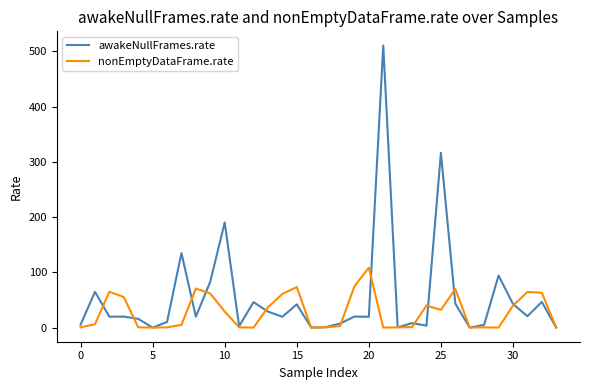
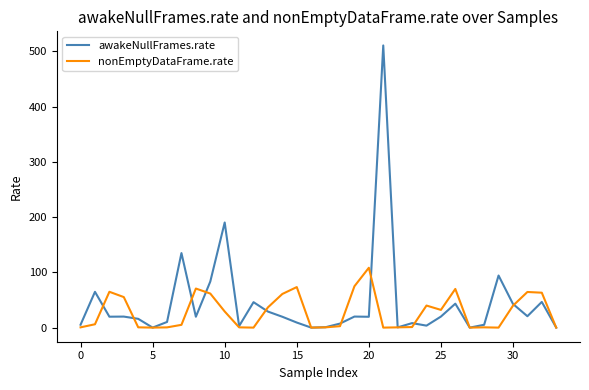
  {
    "awakeNullFrames.rate": {
      "0": 10,
      "10": 190,
-     "15": 40,
+     "15": 10,
      "20": 20,
-     "25": 320
+     "25": 20
    },
    "nonEmptyDataFrame.rate": {
      "0": 0,
      "10": 30,
      "15": 70,
      "20": 110,
      "25": 30
    }
  }
